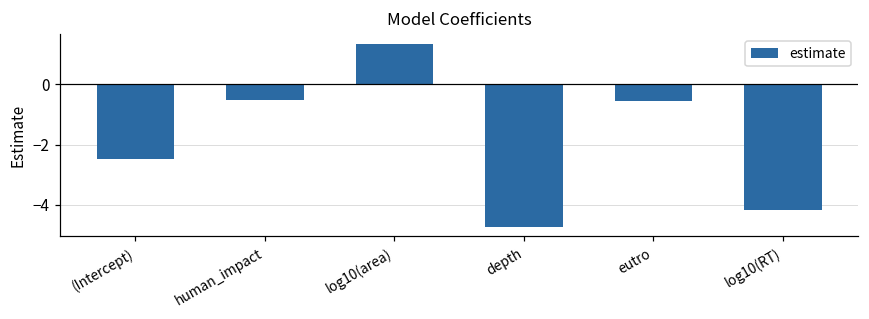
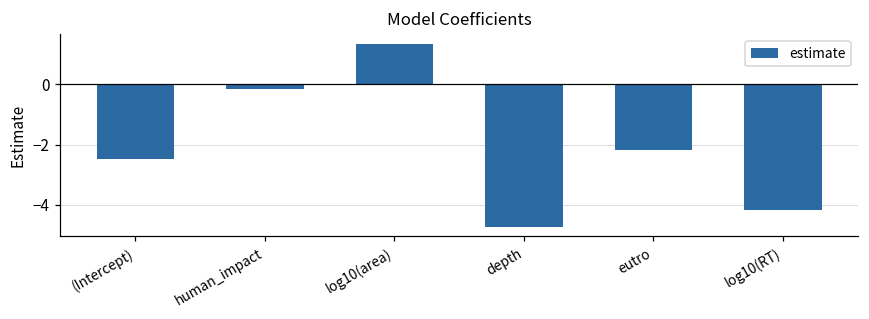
  {
    "(Intercept)": -2.5,
-   "human_impact": -0.5,
+   "human_impact": -0.1,
    "log10(area)": 1.4,
    "depth": -4.7,
-   "eutro": -0.5,
+   "eutro": -2.2,
    "log10(RT)": -4.2
  }
